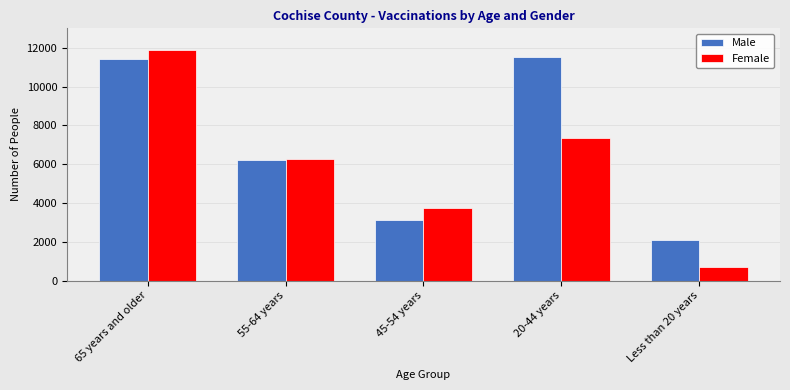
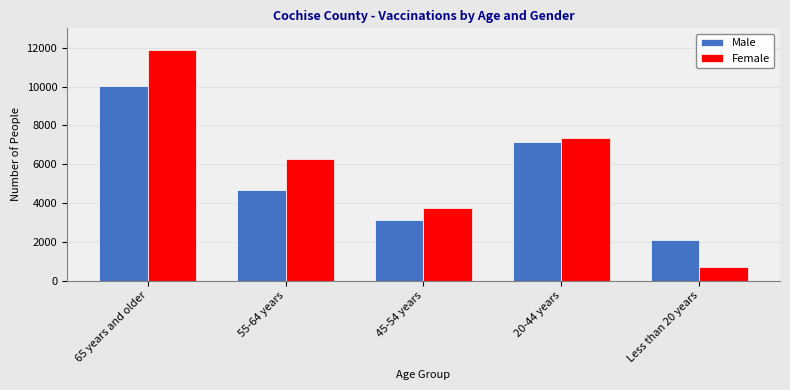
  {
    "Male": {
-     "65 years and older": 11400,
-     "55-64 years": 6200,
+     "65 years and older": 10000,
+     "55-64 years": 4700,
      "45-54 years": 3100,
-     "20-44 years": 11500,
+     "20-44 years": 7200,
      "Less than 20 years": 2100
    },
    "Female": {
      "65 years and older": 11900,
      "55-64 years": 6300,
      "45-54 years": 3800,
      "20-44 years": 7300,
      "Less than 20 years": 700
    }
  }
